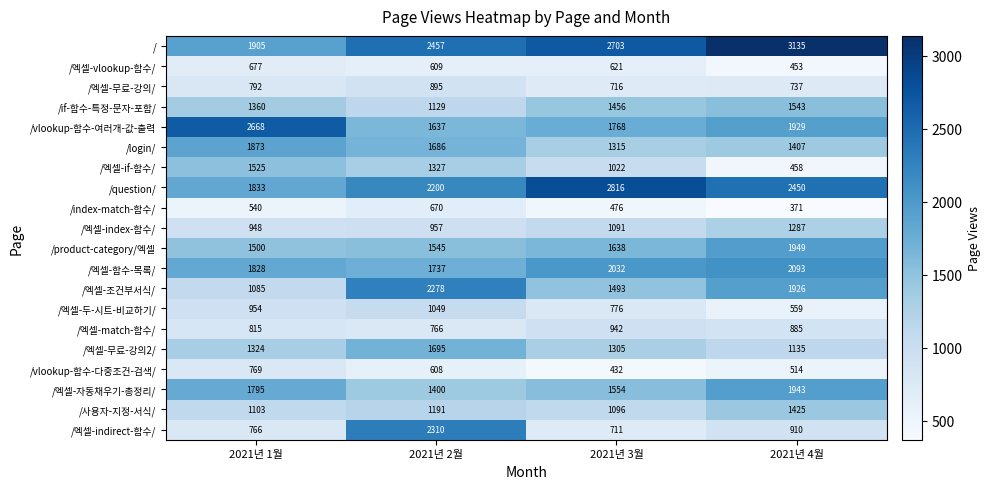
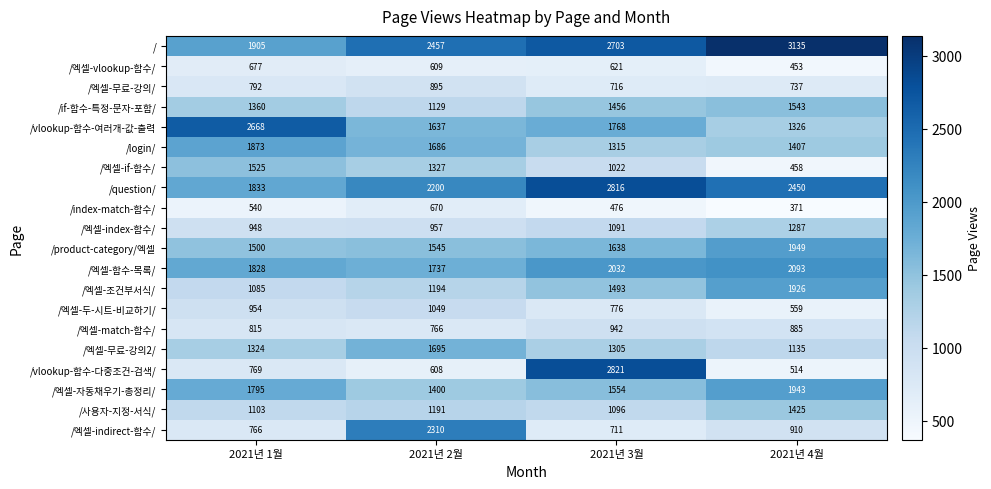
  {
    "/": {
      "2021년 1월": 1905,
      "2021년 2월": 2457,
      "2021년 3월": 2703,
      "2021년 4월": 3135
    },
    "/엑셀-vlookup-함수/": {
      "2021년 1월": 677,
      "2021년 2월": 609,
      "2021년 3월": 621,
      "2021년 4월": 453
    },
    "/엑셀-무료-강의/": {
      "2021년 1월": 792,
      "2021년 2월": 895,
      "2021년 3월": 716,
      "2021년 4월": 737
    },
    "/if-함수-특정-문자-포함/": {
      "2021년 1월": 1360,
      "2021년 2월": 1129,
      "2021년 3월": 1456,
      "2021년 4월": 1543
    },
    "/vlookup-함수-여러개-값-출력": {
      "2021년 1월": 2668,
      "2021년 2월": 1637,
      "2021년 3월": 1768,
-     "2021년 4월": 1929
+     "2021년 4월": 1326
    },
    "/login/": {
      "2021년 1월": 1873,
      "2021년 2월": 1686,
      "2021년 3월": 1315,
      "2021년 4월": 1407
    },
    "/엑셀-if-함수/": {
      "2021년 1월": 1525,
      "2021년 2월": 1327,
      "2021년 3월": 1022,
      "2021년 4월": 458
    },
    "/question/": {
      "2021년 1월": 1833,
      "2021년 2월": 2200,
      "2021년 3월": 2816,
      "2021년 4월": 2450
    },
    "/index-match-함수/": {
      "2021년 1월": 540,
      "2021년 2월": 670,
      "2021년 3월": 476,
      "2021년 4월": 371
    },
    "/엑셀-index-함수/": {
      "2021년 1월": 948,
      "2021년 2월": 957,
      "2021년 3월": 1091,
      "2021년 4월": 1287
    },
    "/product-category/엑셀": {
      "2021년 1월": 1500,
      "2021년 2월": 1545,
      "2021년 3월": 1638,
      "2021년 4월": 1949
    },
    "/엑셀-함수-목록/": {
      "2021년 1월": 1828,
      "2021년 2월": 1737,
      "2021년 3월": 2032,
      "2021년 4월": 2093
    },
    "/엑셀-조건부서식/": {
      "2021년 1월": 1085,
-     "2021년 2월": 2278,
+     "2021년 2월": 1194,
      "2021년 3월": 1493,
      "2021년 4월": 1926
    },
    "/엑셀-두-시트-비교하기/": {
      "2021년 1월": 954,
      "2021년 2월": 1049,
      "2021년 3월": 776,
      "2021년 4월": 559
    },
    "/엑셀-match-함수/": {
      "2021년 1월": 815,
      "2021년 2월": 766,
      "2021년 3월": 942,
      "2021년 4월": 885
    },
    "/엑셀-무료-강의2/": {
      "2021년 1월": 1324,
      "2021년 2월": 1695,
      "2021년 3월": 1305,
      "2021년 4월": 1135
    },
    "/vlookup-함수-다중조건-검색/": {
      "2021년 1월": 769,
      "2021년 2월": 608,
-     "2021년 3월": 432,
+     "2021년 3월": 2821,
      "2021년 4월": 514
    },
    "/엑셀-자동채우기-총정리/": {
      "2021년 1월": 1795,
      "2021년 2월": 1400,
      "2021년 3월": 1554,
      "2021년 4월": 1943
    },
    "/사용자-지정-서식/": {
      "2021년 1월": 1103,
      "2021년 2월": 1191,
      "2021년 3월": 1096,
      "2021년 4월": 1425
    },
    "/엑셀-indirect-함수/": {
      "2021년 1월": 766,
      "2021년 2월": 2310,
      "2021년 3월": 711,
      "2021년 4월": 910
    }
  }
